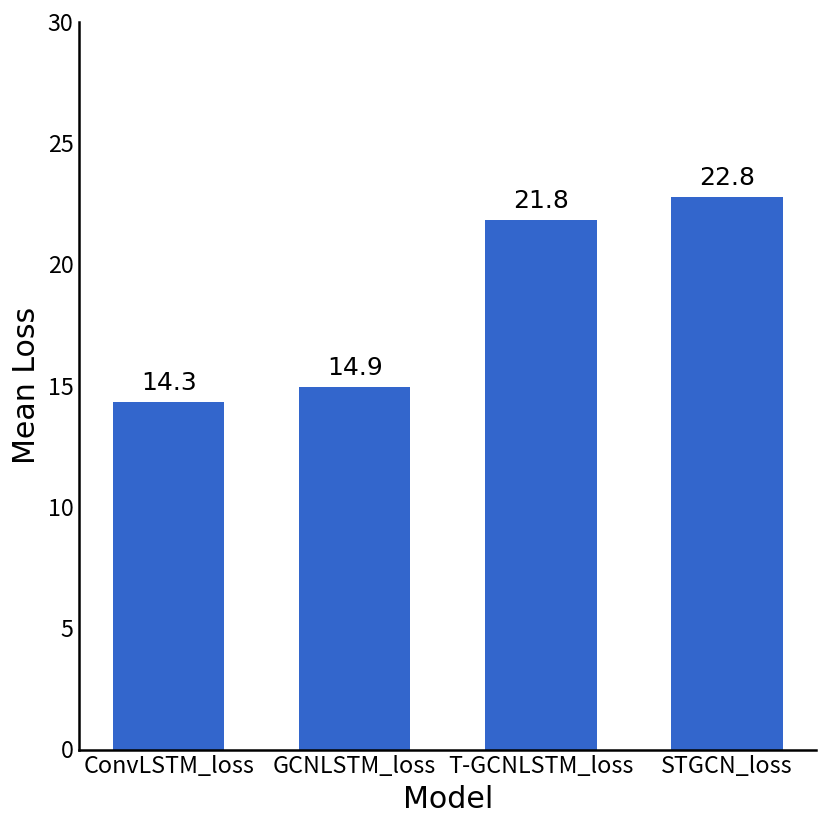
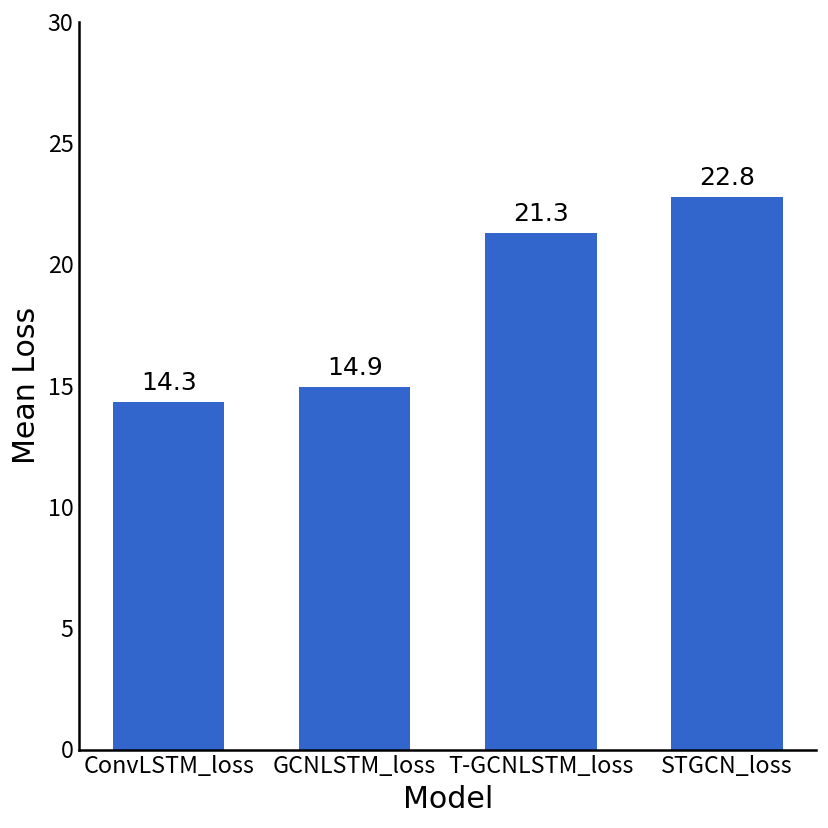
  {
    "ConvLSTM_loss": 14.3,
    "GCNLSTM_loss": 14.9,
-   "T-GCNLSTM_loss": 21.8,
+   "T-GCNLSTM_loss": 21.3,
    "STGCN_loss": 22.8
  }
